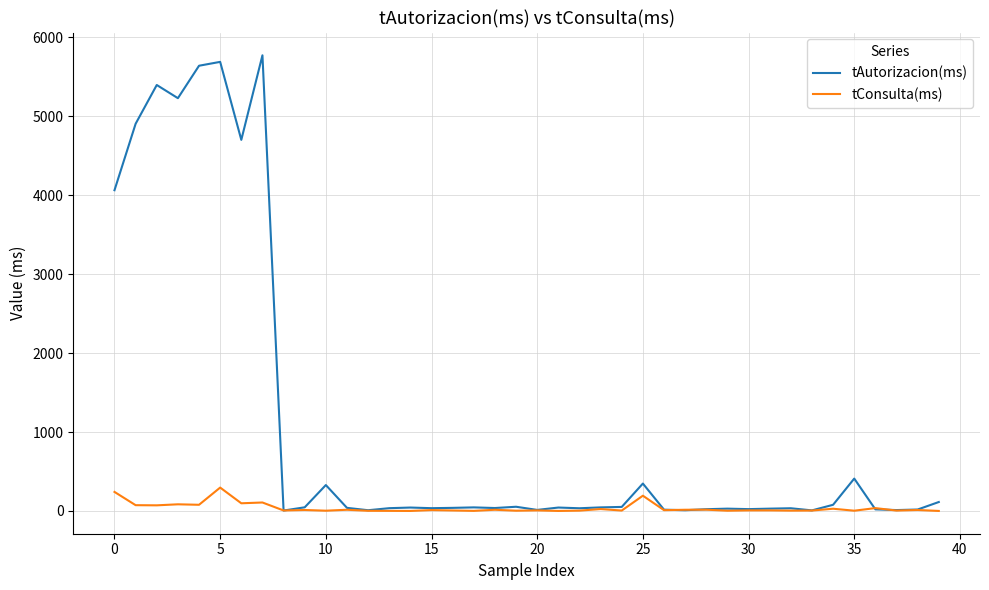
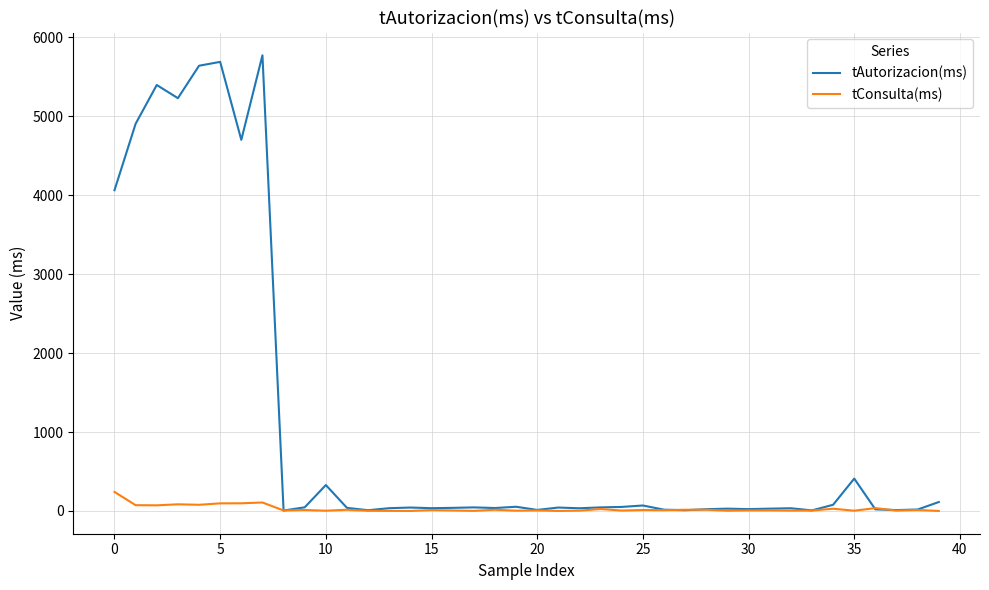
  {
    "tAutorizacion(ms)": {
      "0": 4100,
      "5": 5700,
      "10": 300,
-     "25": 300,
+     "25": 100,
      "35": 400
    },
    "tConsulta(ms)": {
      "0": 200,
-     "5": 300,
+     "5": 100,
      "10": 0,
-     "25": 200,
+     "25": 0,
      "35": 0
    }
  }
